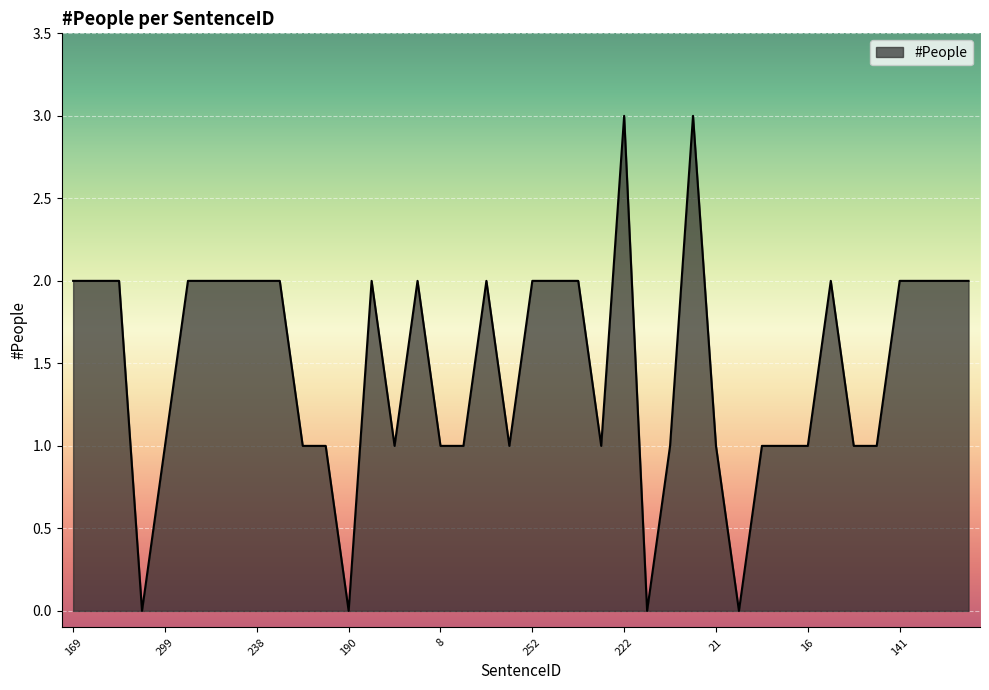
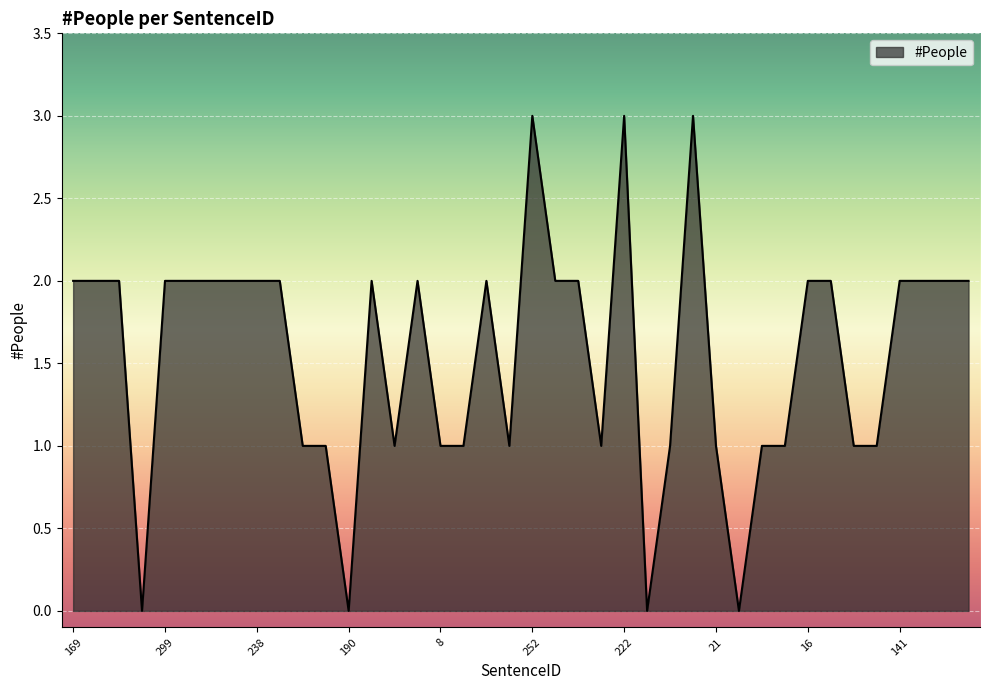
  {
    "169": 2,
-   "299": 1,
+   "299": 2,
    "238": 2,
    "190": 0,
    "8": 1,
-   "252": 2,
+   "252": 3,
    "222": 3,
-   "16": 1,
+   "16": 2,
    "141": 2
  }
